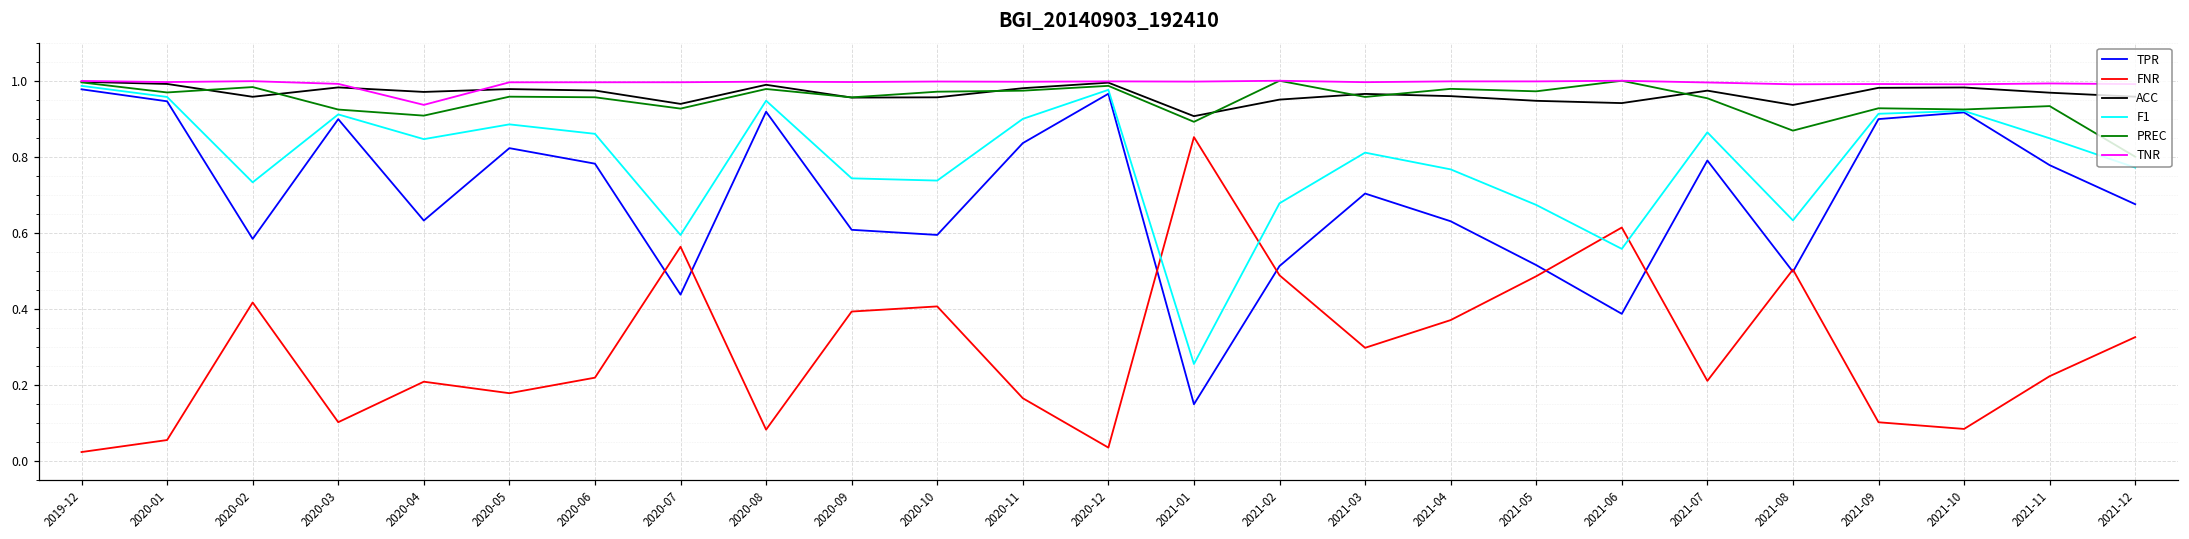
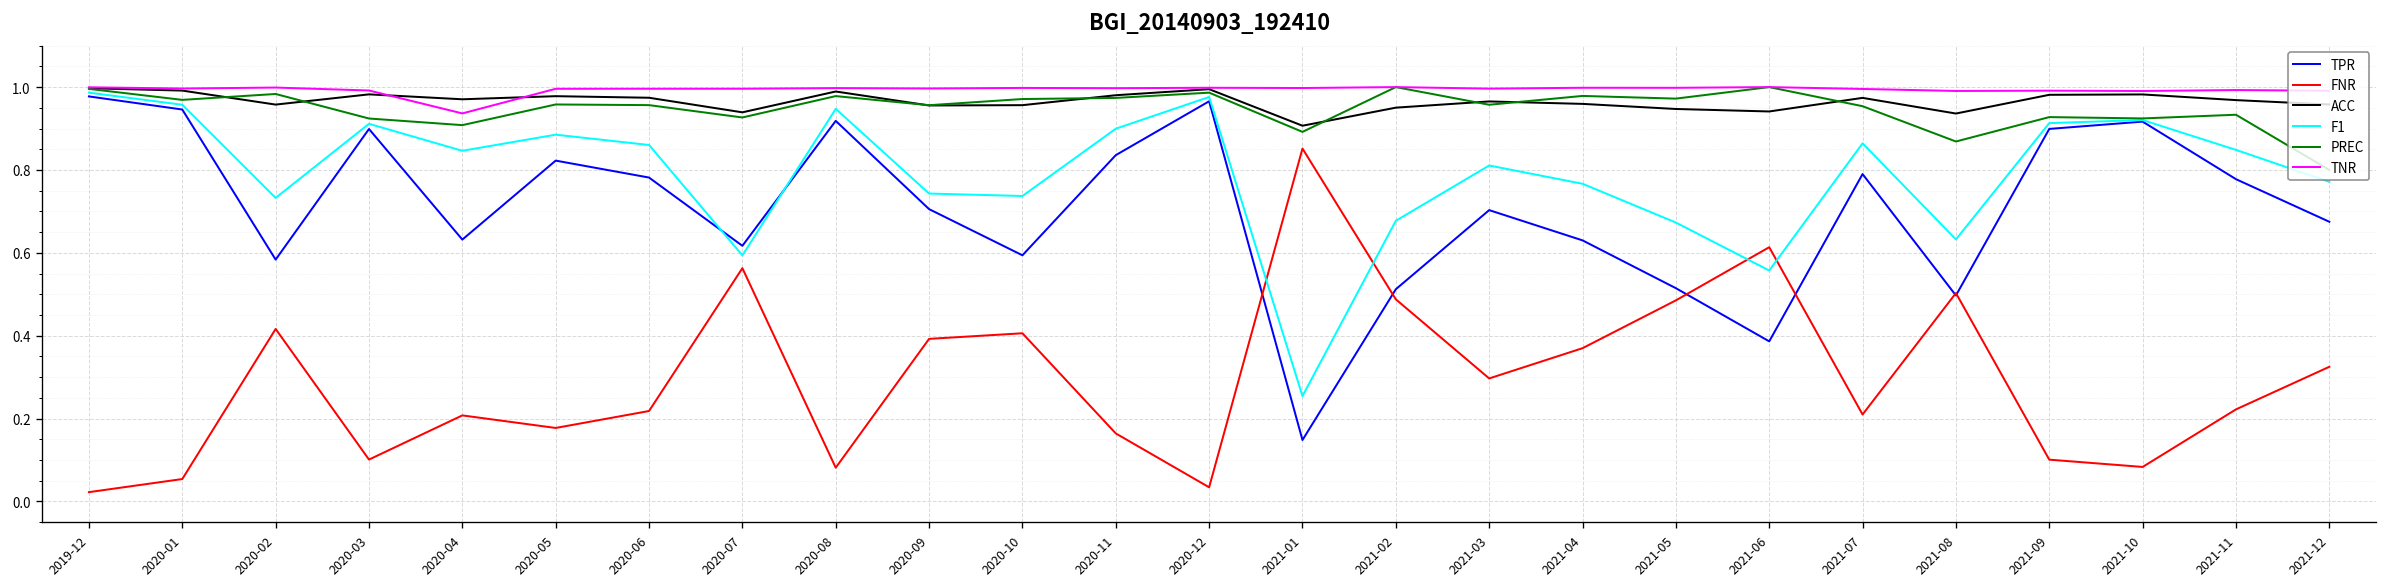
  {
    "TPR": {
      "2019-12": 0.98,
      "2020-01": 0.95,
      "2020-02": 0.58,
      "2020-03": 0.90,
      "2020-04": 0.63,
      "2020-05": 0.82,
      "2020-06": 0.78,
-     "2020-07": 0.44,
+     "2020-07": 0.62,
      "2020-08": 0.92,
-     "2020-09": 0.61,
+     "2020-09": 0.71,
      "2020-10": 0.59,
      "2020-11": 0.84,
      "2020-12": 0.97,
      "2021-01": 0.15,
      "2021-02": 0.51,
      "2021-03": 0.70,
      "2021-04": 0.63,
      "2021-05": 0.51,
      "2021-06": 0.39,
      "2021-07": 0.79,
      "2021-09": 0.90,
      "2021-11": 0.78,
      "2021-12": 0.68
    },
    "FNR": {
      "2019-12": 0.02,
      "2020-01": 0.05,
      "2020-02": 0.42,
      "2020-03": 0.10,
      "2020-04": 0.21,
      "2020-05": 0.18,
      "2020-06": 0.22,
      "2020-07": 0.56,
      "2020-08": 0.08,
      "2020-09": 0.39,
      "2020-10": 0.41,
      "2020-11": 0.16,
      "2020-12": 0.03,
      "2021-01": 0.85,
      "2021-02": 0.49,
      "2021-03": 0.30,
      "2021-04": 0.37,
      "2021-05": 0.49,
      "2021-06": 0.61,
      "2021-07": 0.21,
      "2021-09": 0.10,
      "2021-10": 0.08,
      "2021-11": 0.22,
      "2021-12": 0.33
    },
    "ACC": {
      "2020-02": 0.96,
      "2020-03": 0.98,
      "2020-04": 0.97,
      "2020-05": 0.98,
      "2020-06": 0.97,
      "2020-07": 0.94,
      "2020-08": 0.99,
      "2020-10": 0.96,
      "2021-01": 0.91,
      "2021-02": 0.95,
      "2021-03": 0.97,
      "2021-04": 0.96,
      "2021-05": 0.95,
      "2021-06": 0.94,
      "2021-07": 0.97,
      "2021-08": 0.94,
      "2021-09": 0.98,
      "2021-10": 0.98,
      "2021-11": 0.97
    },
    "F1": {
      "2019-12": 0.99,
      "2020-01": 0.96,
      "2020-02": 0.73,
      "2020-03": 0.91,
      "2020-04": 0.85,
      "2020-05": 0.89,
      "2020-06": 0.86,
      "2020-07": 0.59,
      "2020-08": 0.95,
      "2020-09": 0.74,
      "2020-10": 0.74,
      "2020-11": 0.90,
      "2020-12": 0.98,
      "2021-01": 0.25,
      "2021-02": 0.68,
      "2021-03": 0.81,
      "2021-04": 0.77,
      "2021-05": 0.67,
      "2021-06": 0.56,
      "2021-07": 0.86,
      "2021-08": 0.63,
      "2021-09": 0.91,
      "2021-11": 0.85,
      "2021-12": 0.77
    },
    "PREC": {
      "2020-01": 0.97,
      "2020-02": 0.98,
      "2020-03": 0.92,
      "2020-04": 0.91,
      "2020-05": 0.96,
      "2020-06": 0.96,
      "2020-07": 0.93,
      "2020-08": 0.98,
      "2020-10": 0.97,
      "2020-12": 0.99,
      "2021-01": 0.89,
      "2021-03": 0.96,
      "2021-04": 0.98,
      "2021-05": 0.97,
      "2021-07": 0.95,
      "2021-08": 0.87,
      "2021-09": 0.93,
      "2021-11": 0.93,
      "2021-12": 0.80
    },
    "TNR": {
      "2020-02": 1.00,
      "2020-03": 0.99,
      "2020-04": 0.94,
      "2020-05": 1.00,
      "2020-06": 1.00,
      "2020-07": 1.00,
      "2020-08": 1.00,
      "2020-09": 1.00,
      "2020-10": 1.00,
      "2020-11": 1.00,
      "2021-01": 1.00,
      "2021-03": 1.00,
      "2021-04": 1.00,
      "2021-05": 1.00,
      "2021-07": 1.00,
      "2021-08": 0.99,
      "2021-09": 0.99,
      "2021-10": 0.99,
      "2021-11": 0.99
    }
  }
